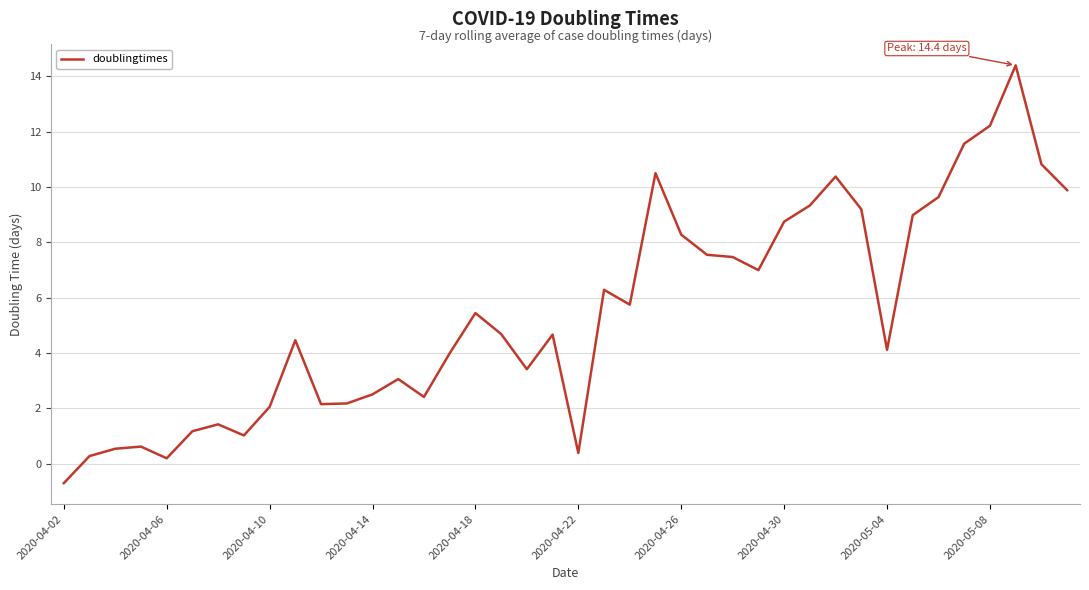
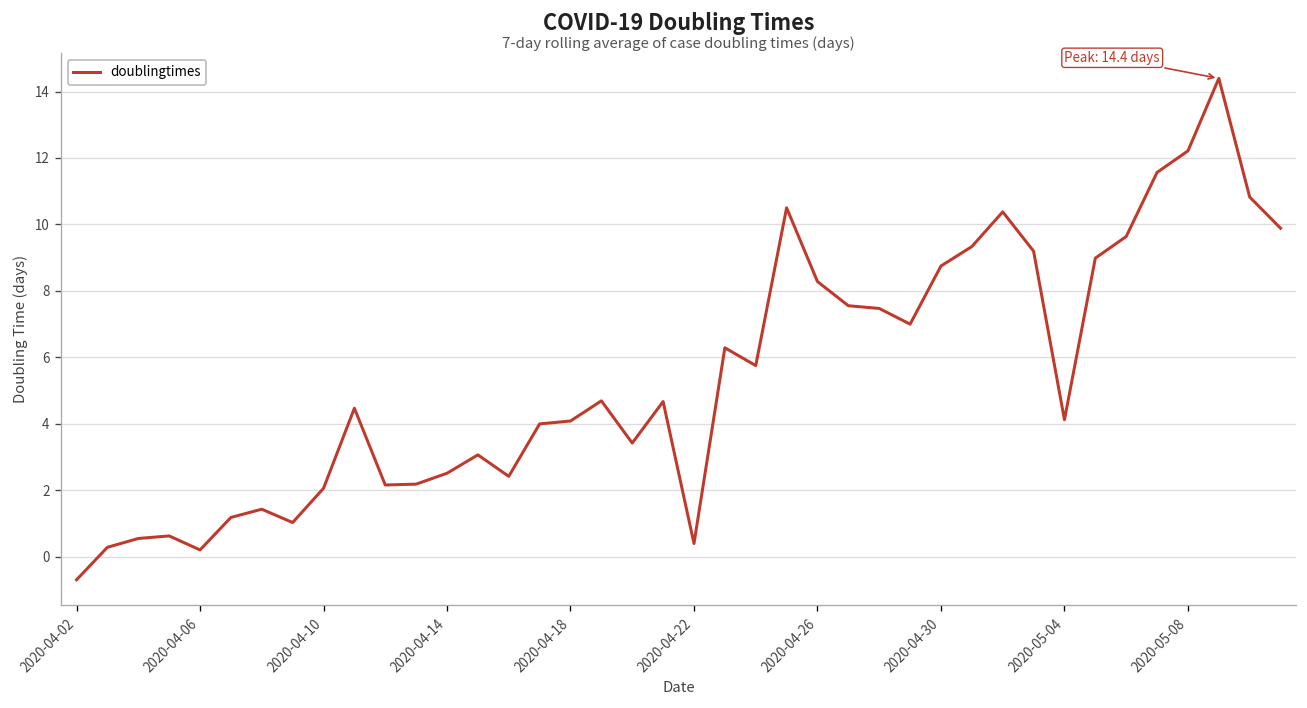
  {
    "2020-04-02": -0.7,
    "2020-04-06": 0.2,
    "2020-04-10": 2.1,
    "2020-04-14": 2.5,
-   "2020-04-18": 5.4,
+   "2020-04-18": 4.1,
    "2020-04-22": 0.4,
    "2020-04-26": 8.3,
    "2020-04-30": 8.7,
    "2020-05-04": 4.1,
    "2020-05-08": 12.2
  }
